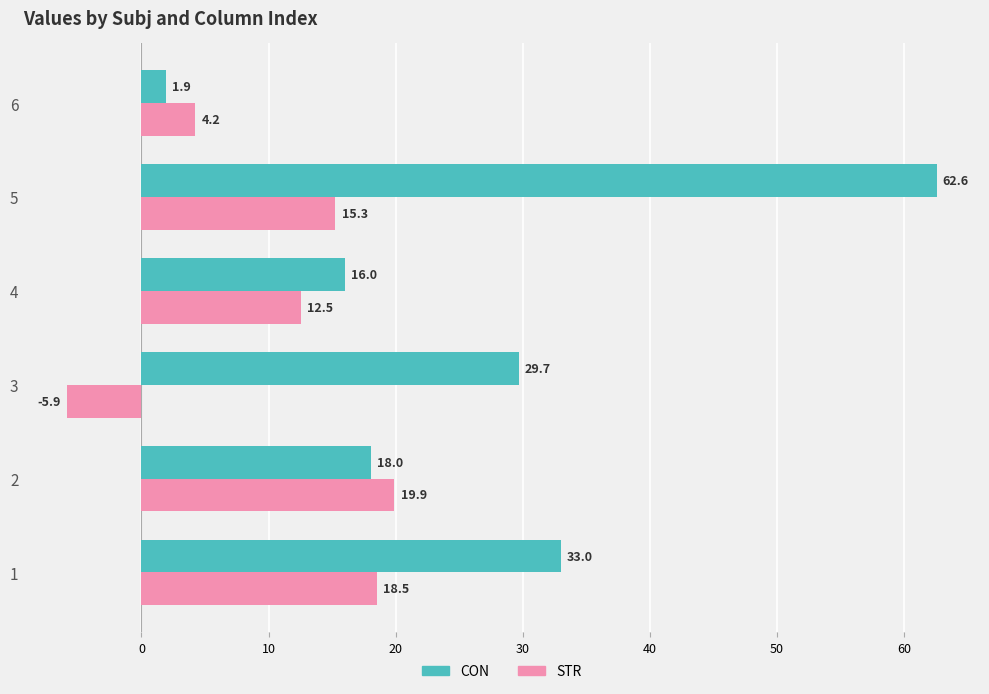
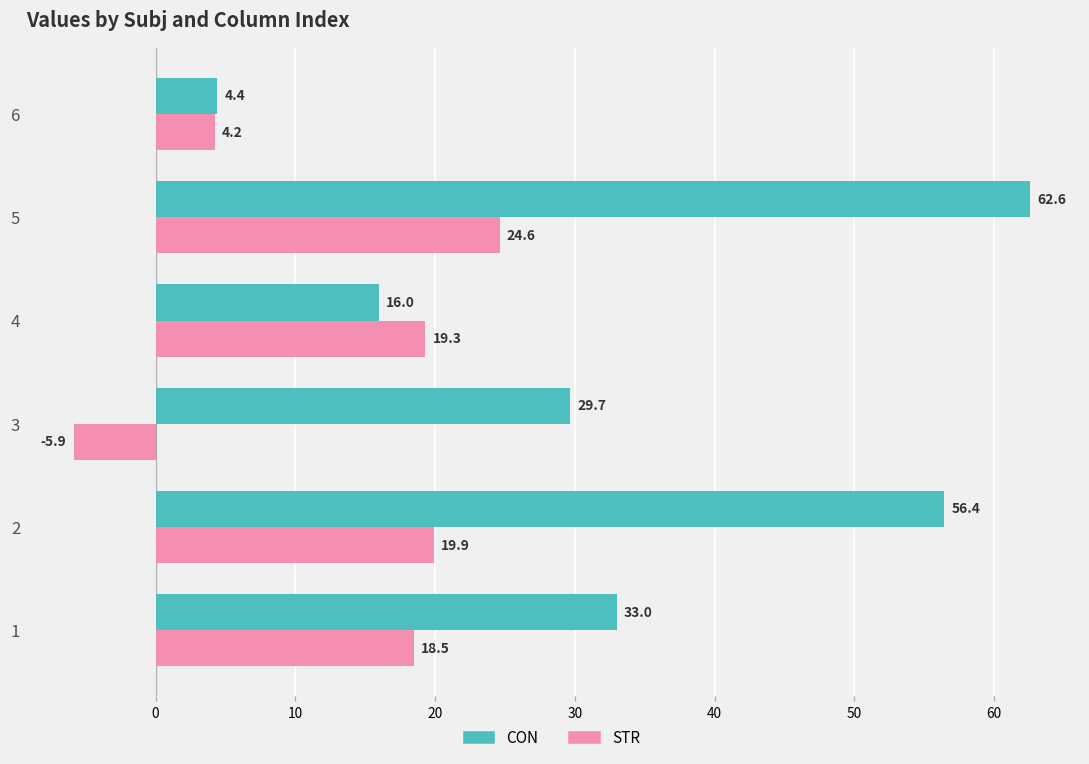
  {
    "CON": {
-     "6": 1.9,
+     "6": 4.4,
      "5": 62.6,
      "4": 16.0,
      "3": 29.7,
-     "2": 18.0,
+     "2": 56.4,
      "1": 33.0
    },
    "STR": {
      "6": 4.2,
-     "5": 15.3,
-     "4": 12.5,
+     "5": 24.6,
+     "4": 19.3,
      "3": -5.9,
      "2": 19.9,
      "1": 18.5
    }
  }
